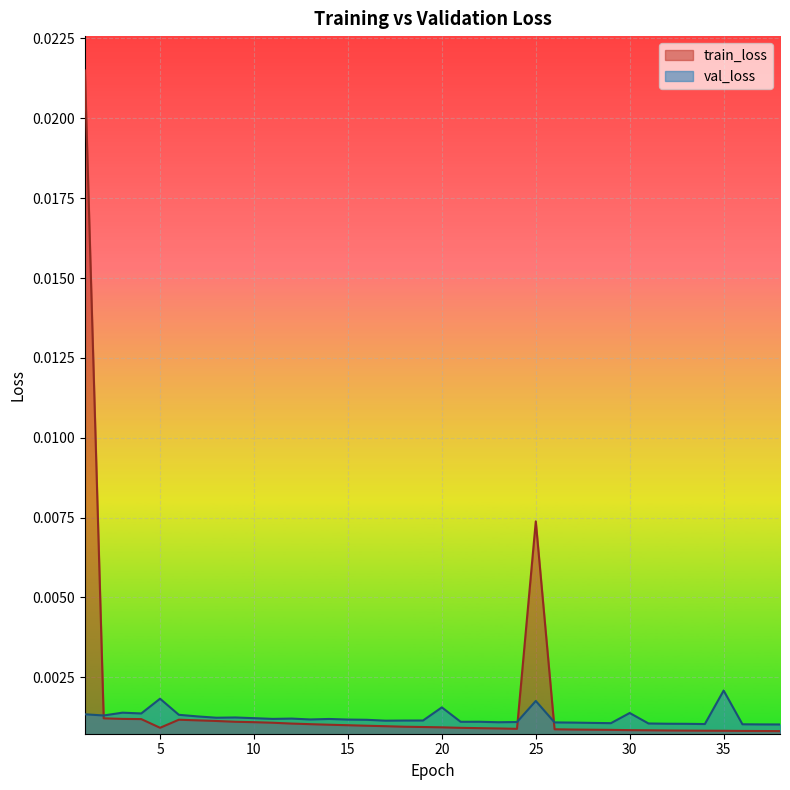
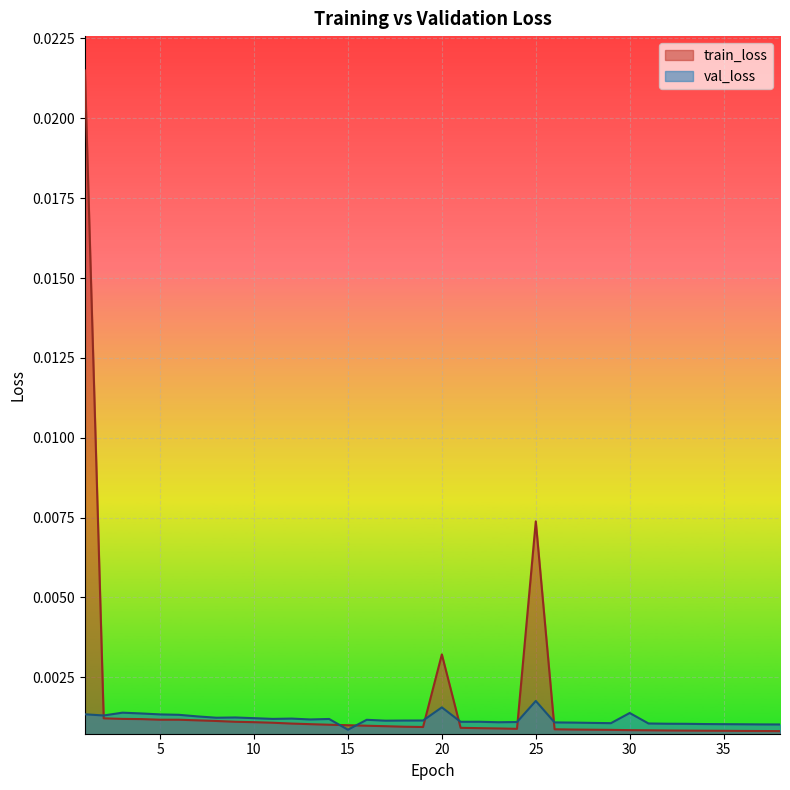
  {
    "train_loss": {
-     "5": 0.0009,
+     "5": 0.0012,
      "10": 0.0011,
      "15": 0.0010,
-     "20": 0.0009,
+     "20": 0.0032,
      "25": 0.0074,
      "30": 0.0008,
      "35": 0.0008
    },
    "val_loss": {
-     "5": 0.0018,
+     "5": 0.0013,
      "10": 0.0012,
-     "15": 0.0012,
+     "15": 0.0009,
      "20": 0.0016,
      "25": 0.0018,
      "30": 0.0014,
-     "35": 0.0021
+     "35": 0.0010
    }
  }
